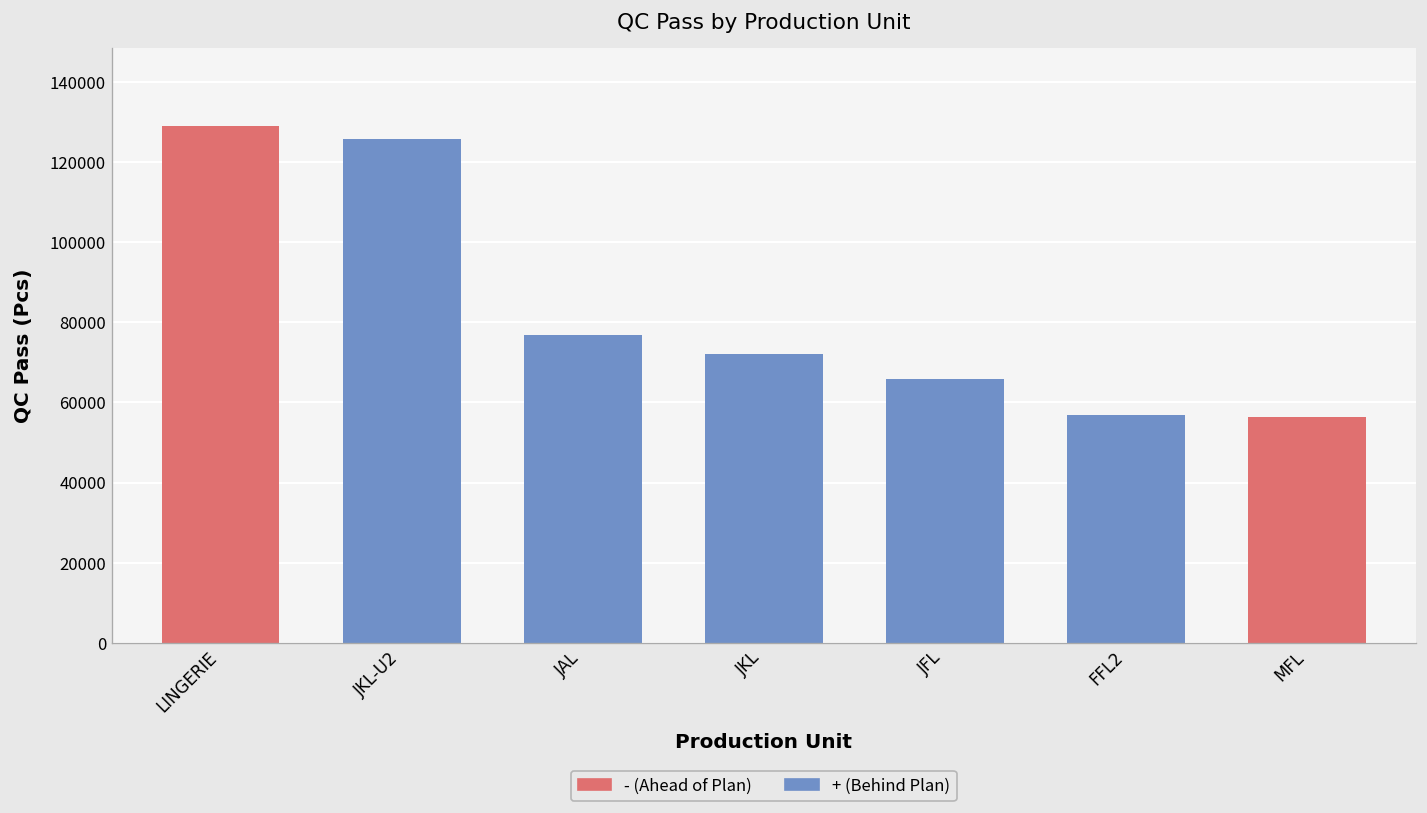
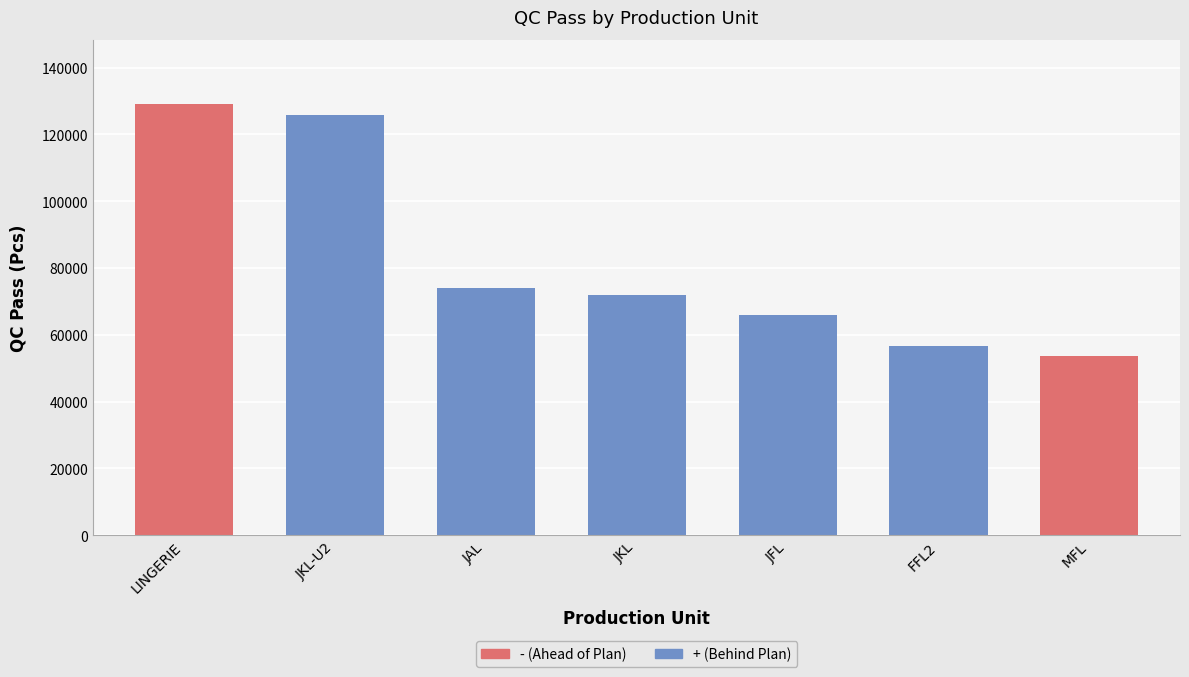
  {
    "LINGERIE": 129000,
    "JKL-U2": 126000,
-   "JAL": 77000,
+   "JAL": 74000,
    "JKL": 72000,
    "JFL": 66000,
    "FFL2": 57000,
-   "MFL": 56000
+   "MFL": 54000
  }
